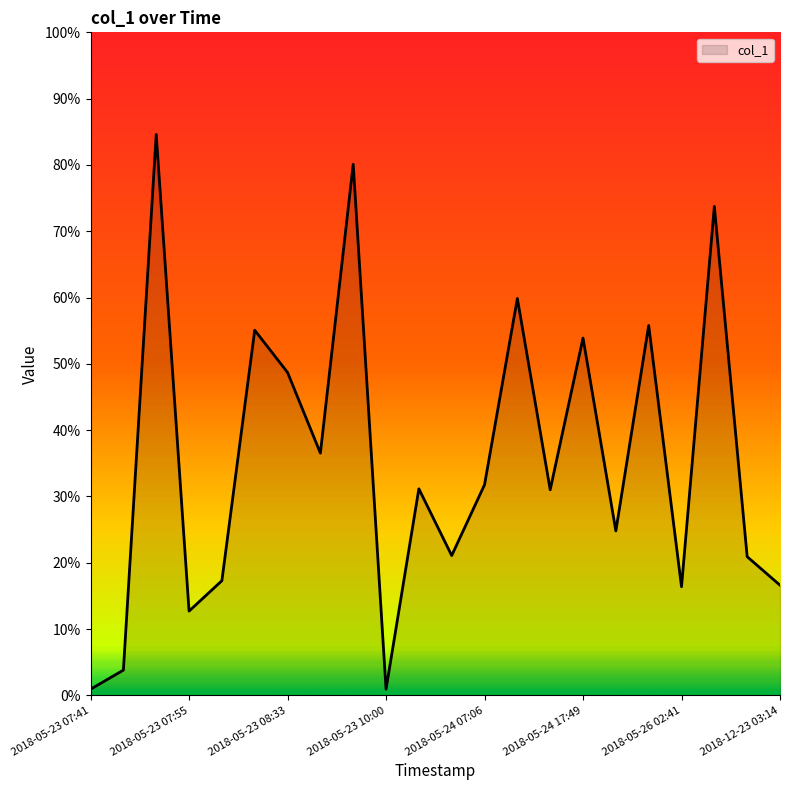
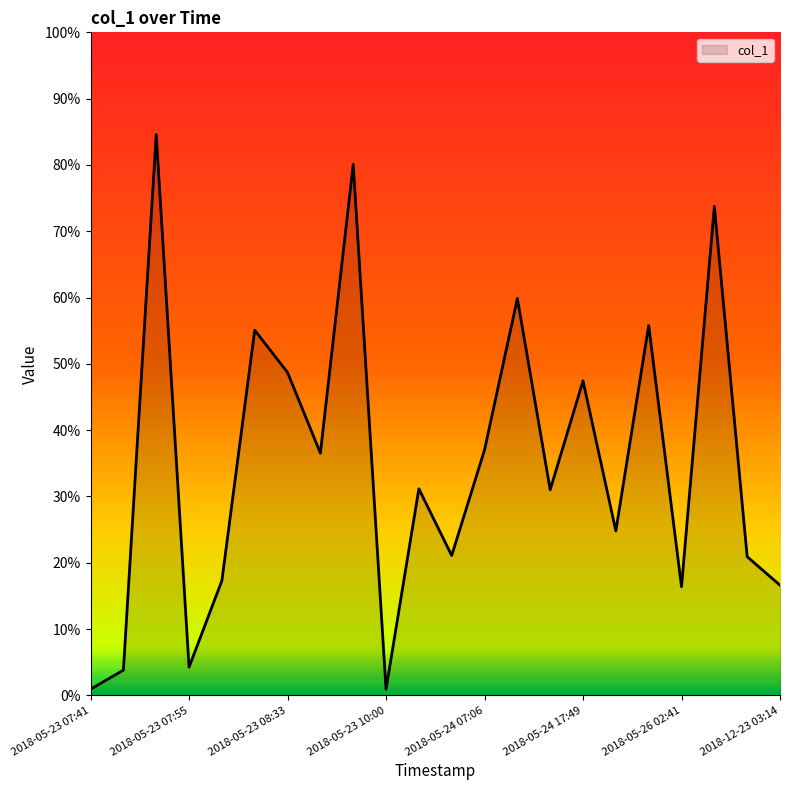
  {
    "2018-05-23 07:41": "1%",
-   "2018-05-23 07:55": "13%",
+   "2018-05-23 07:55": "4%",
    "2018-05-23 08:33": "49%",
    "2018-05-23 10:00": "1%",
-   "2018-05-24 07:06": "32%",
-   "2018-05-24 17:49": "54%",
+   "2018-05-24 07:06": "37%",
+   "2018-05-24 17:49": "47%",
    "2018-05-26 02:41": "16%",
    "2018-12-23 03:14": "17%"
  }
